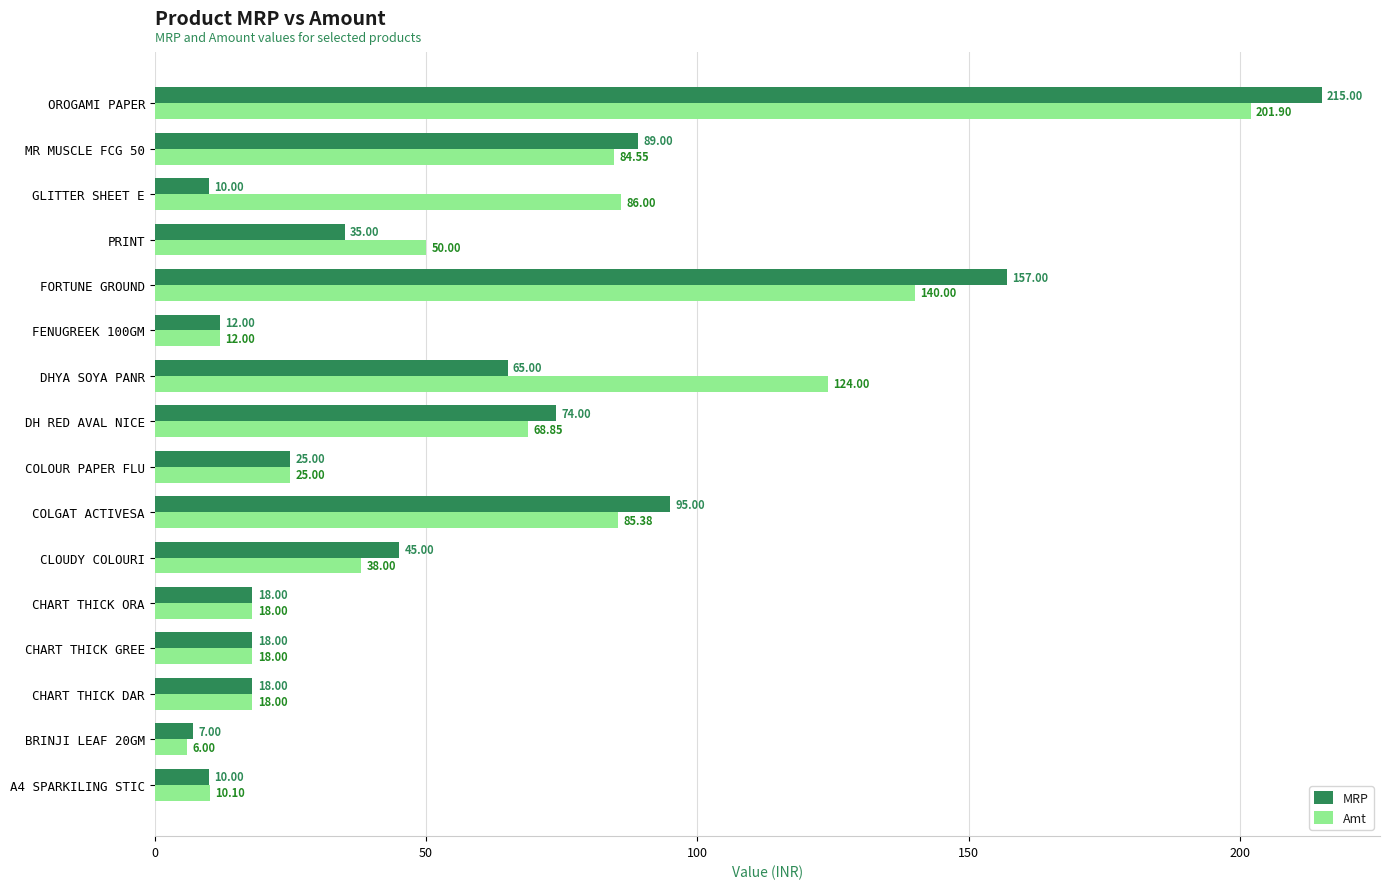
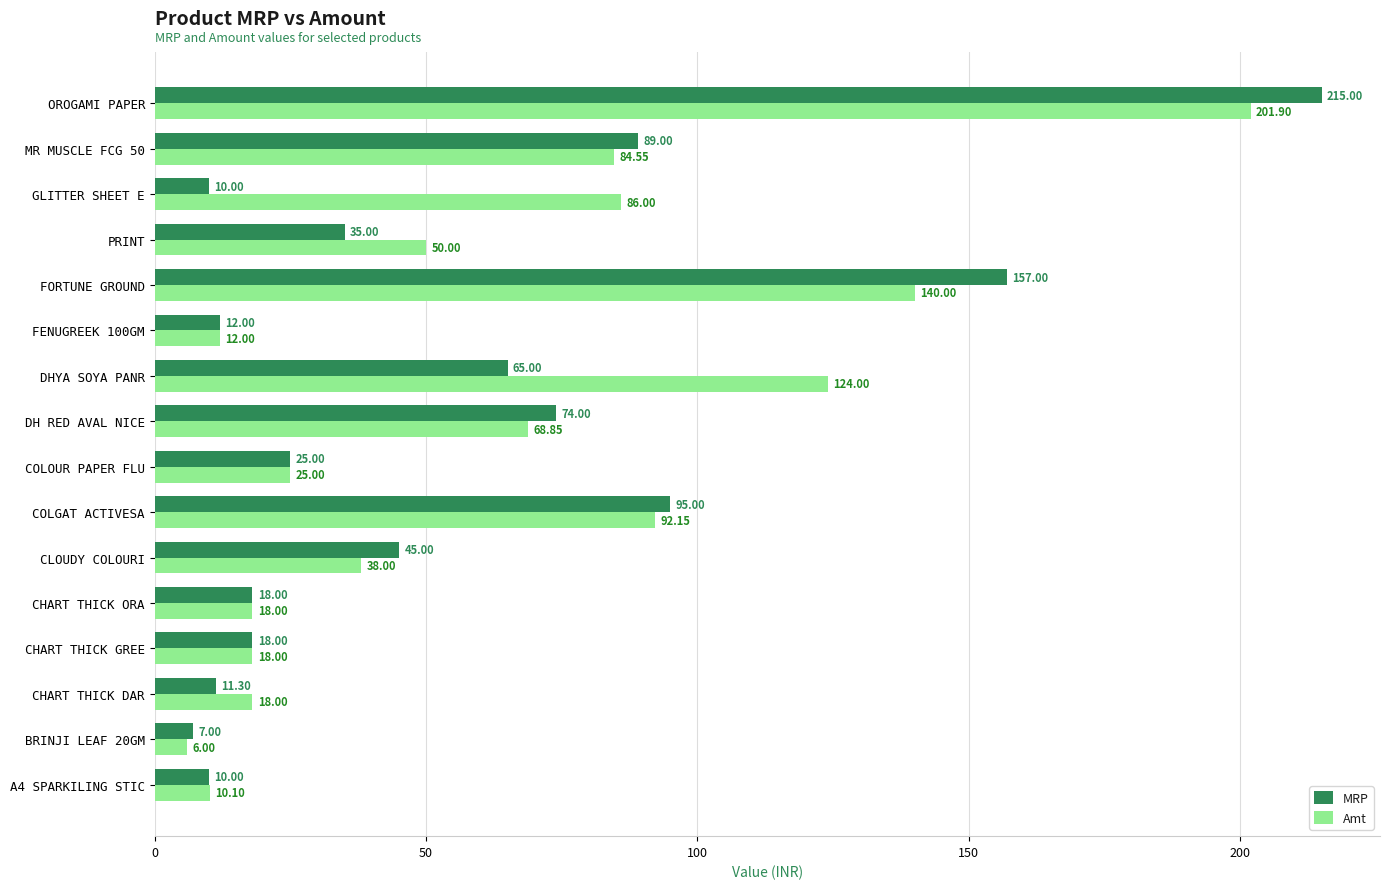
  {
    "MRP": {
      "OROGAMI PAPER": 215.00,
      "MR MUSCLE FCG 50": 89.00,
      "GLITTER SHEET E": 10.00,
      "PRINT": 35.00,
      "FORTUNE GROUND": 157.00,
      "FENUGREEK 100GM": 12.00,
      "DHYA SOYA PANR": 65.00,
      "DH RED AVAL NICE": 74.00,
      "COLOUR PAPER FLU": 25.00,
      "COLGAT ACTIVESA": 95.00,
      "CLOUDY COLOURI": 45.00,
      "CHART THICK ORA": 18.00,
      "CHART THICK GREE": 18.00,
-     "CHART THICK DAR": 18.00,
+     "CHART THICK DAR": 11.30,
      "BRINJI LEAF 20GM": 7.00,
      "A4 SPARKILING STIC": 10.00
    },
    "Amt": {
      "OROGAMI PAPER": 201.90,
      "MR MUSCLE FCG 50": 84.55,
      "GLITTER SHEET E": 86.00,
      "PRINT": 50.00,
      "FORTUNE GROUND": 140.00,
      "FENUGREEK 100GM": 12.00,
      "DHYA SOYA PANR": 124.00,
      "DH RED AVAL NICE": 68.85,
      "COLOUR PAPER FLU": 25.00,
-     "COLGAT ACTIVESA": 85.38,
+     "COLGAT ACTIVESA": 92.15,
      "CLOUDY COLOURI": 38.00,
      "CHART THICK ORA": 18.00,
      "CHART THICK GREE": 18.00,
      "CHART THICK DAR": 18.00,
      "BRINJI LEAF 20GM": 6.00,
      "A4 SPARKILING STIC": 10.10
    }
  }
